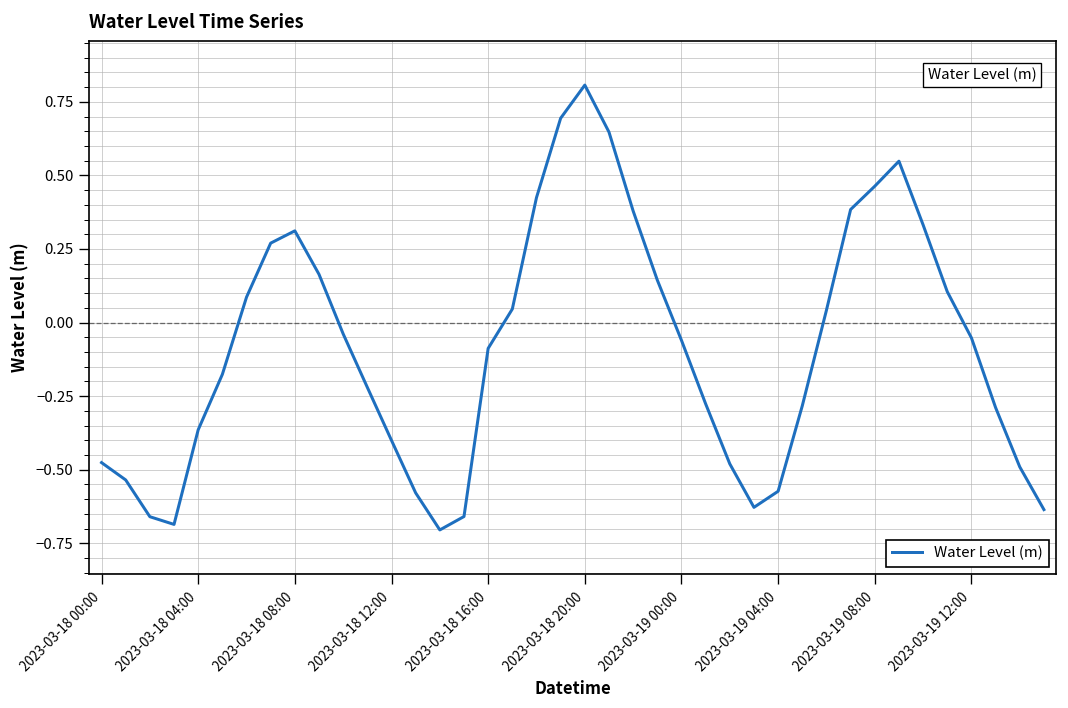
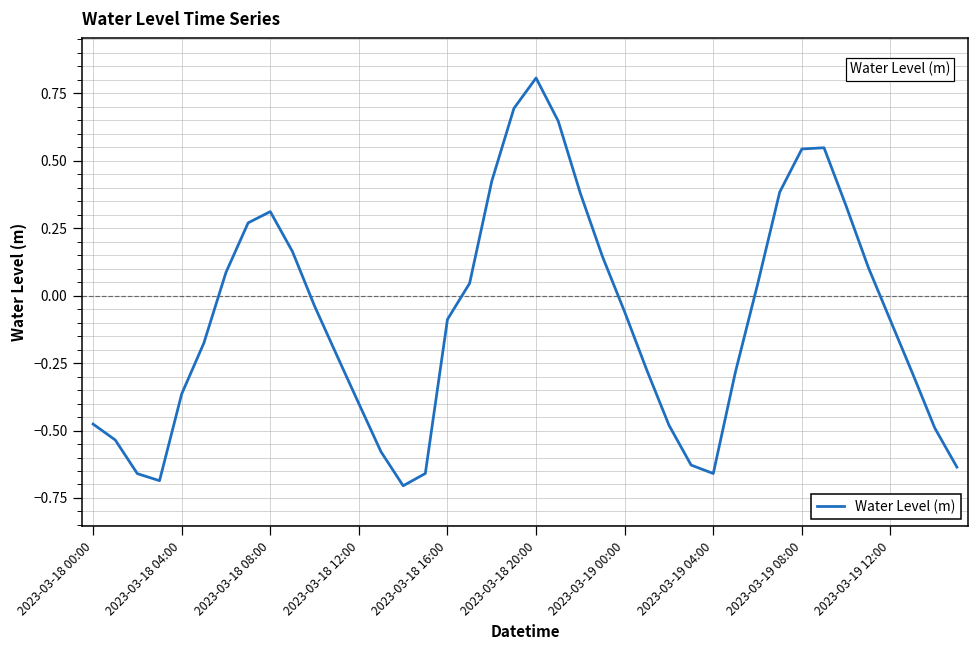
  {
    "2023-03-18 00:00": -0.48,
    "2023-03-18 04:00": -0.36,
    "2023-03-18 08:00": 0.31,
    "2023-03-18 12:00": -0.40,
    "2023-03-18 16:00": -0.09,
    "2023-03-18 20:00": 0.81,
    "2023-03-19 00:00": -0.06,
-   "2023-03-19 04:00": -0.57,
-   "2023-03-19 08:00": 0.46,
-   "2023-03-19 12:00": -0.05
+   "2023-03-19 04:00": -0.66,
+   "2023-03-19 08:00": 0.54,
+   "2023-03-19 12:00": -0.09
  }
